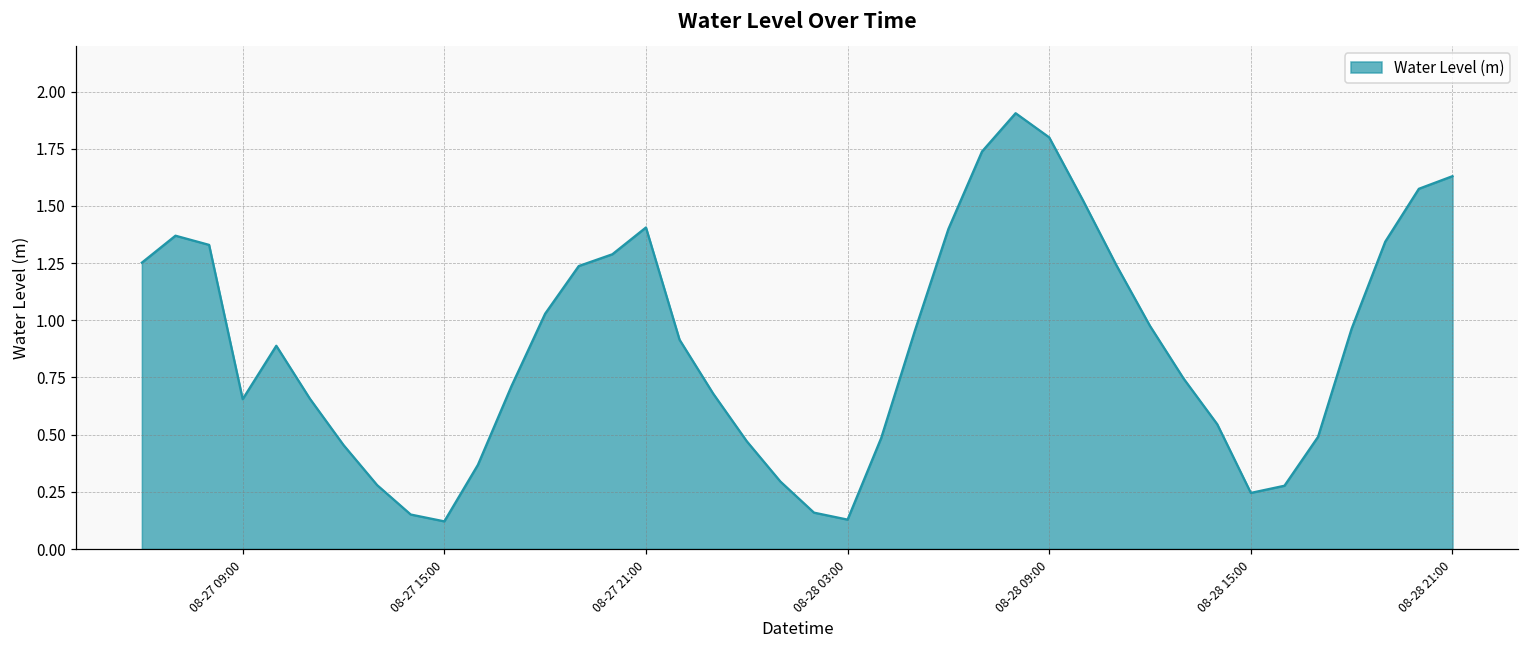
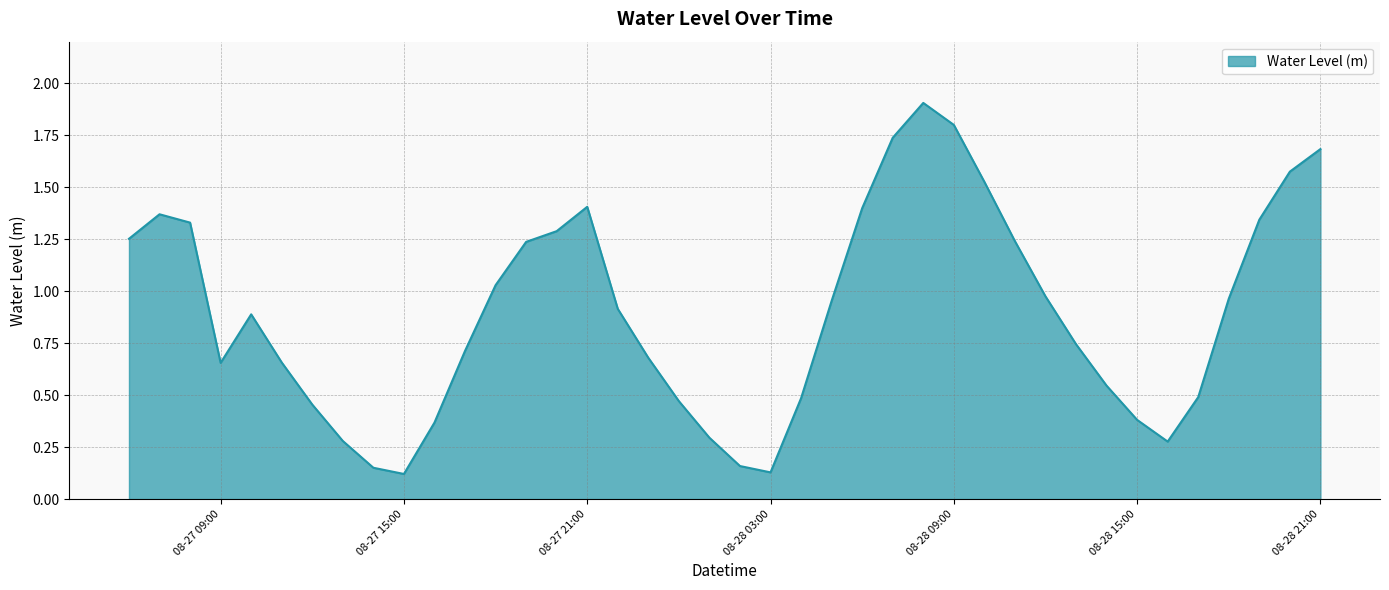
  {
    "08-27 09:00": 0.66,
    "08-27 15:00": 0.12,
    "08-27 21:00": 1.41,
    "08-28 03:00": 0.13,
    "08-28 09:00": 1.80,
-   "08-28 15:00": 0.25,
-   "08-28 21:00": 1.63
+   "08-28 15:00": 0.38,
+   "08-28 21:00": 1.68
  }
